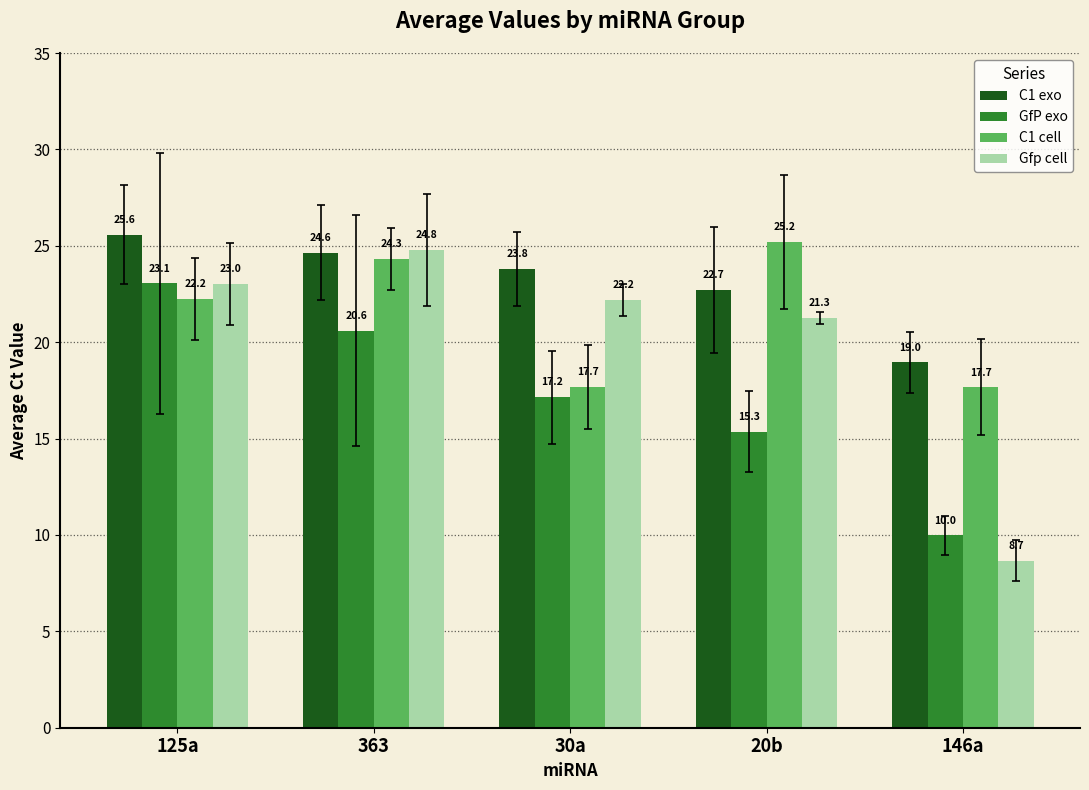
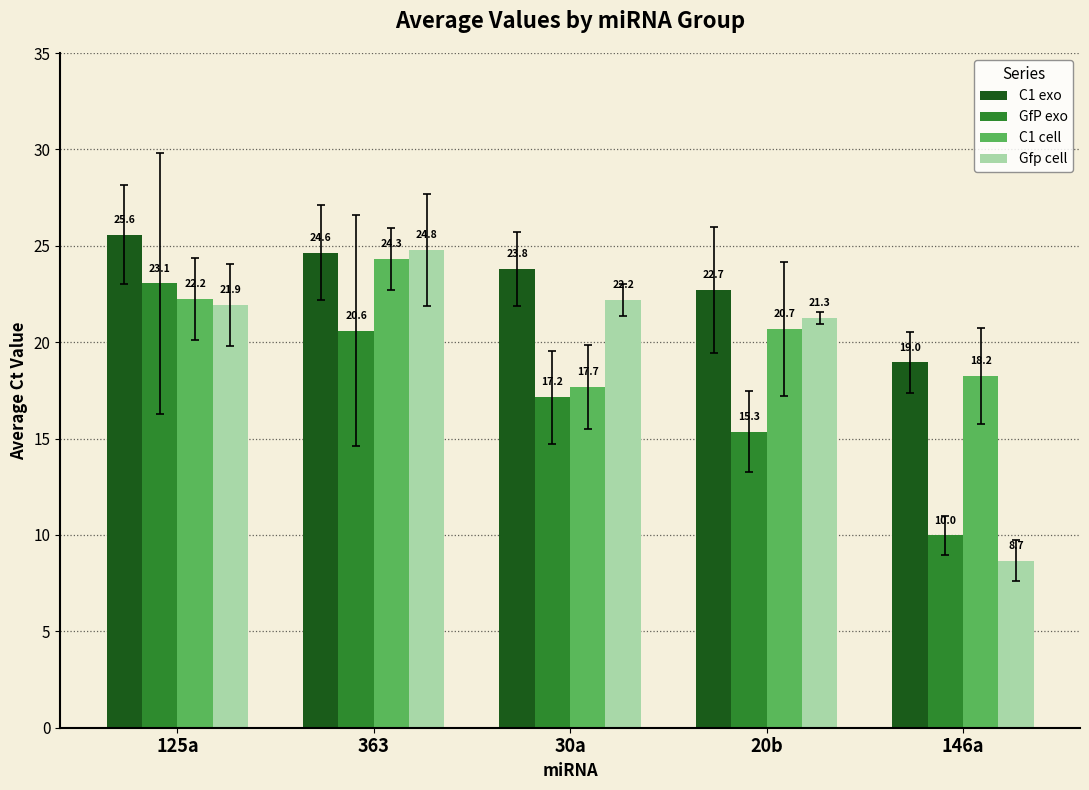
  {
    "C1 cell": {
      "125a": 22.2,
      "363": 24.3,
      "30a": 17.7,
-     "20b": 25.2,
-     "146a": 17.7
+     "20b": 20.7,
+     "146a": 18.2
    },
    "Gfp cell": {
-     "125a": 23.0,
+     "125a": 21.9,
      "363": 24.8,
      "20b": 21.3
    }
  }
